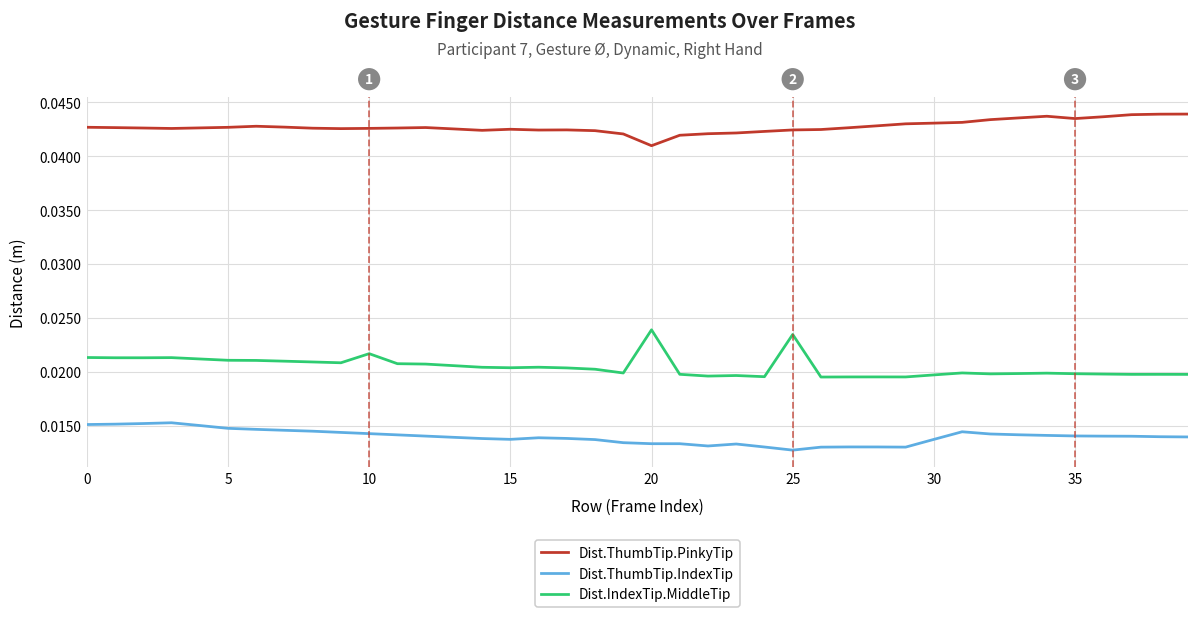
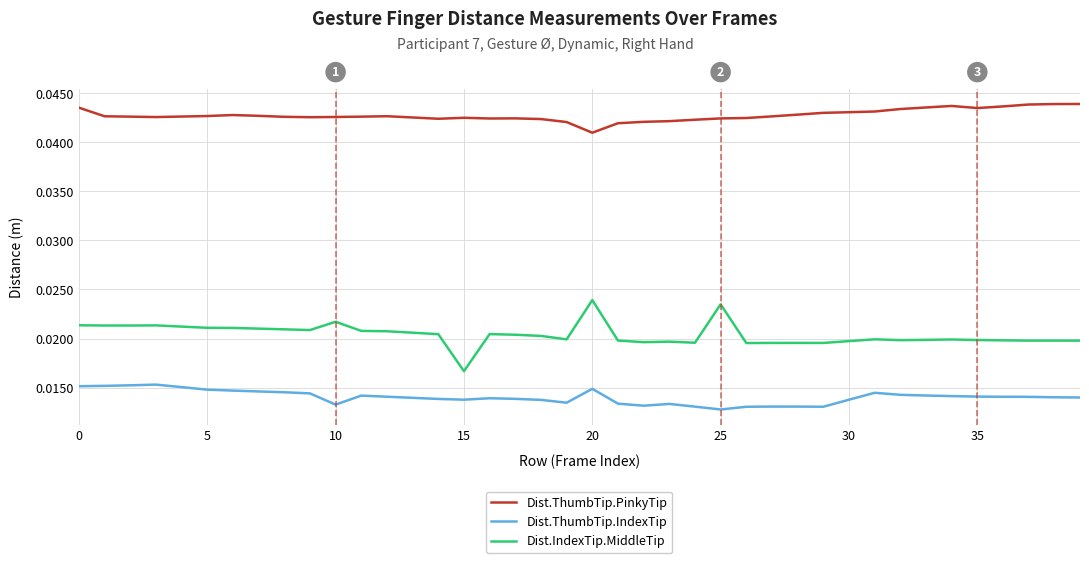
  {
    "Dist.ThumbTip.PinkyTip": {
-     "0": 0.043,
+     "0": 0.044,
      "5": 0.043,
      "10": 0.043,
      "15": 0.043,
      "20": 0.041,
      "25": 0.042,
      "30": 0.043,
      "35": 0.043
    },
    "Dist.ThumbTip.IndexTip": {
      "0": 0.015,
      "5": 0.015,
-     "10": 0.014,
+     "10": 0.013,
      "15": 0.014,
-     "20": 0.013,
+     "20": 0.015,
      "25": 0.013,
      "30": 0.014,
      "35": 0.014
    },
    "Dist.IndexTip.MiddleTip": {
      "0": 0.021,
      "5": 0.021,
      "10": 0.022,
-     "15": 0.020,
+     "15": 0.017,
      "20": 0.024,
      "25": 0.023,
      "30": 0.020,
      "35": 0.020
    }
  }
